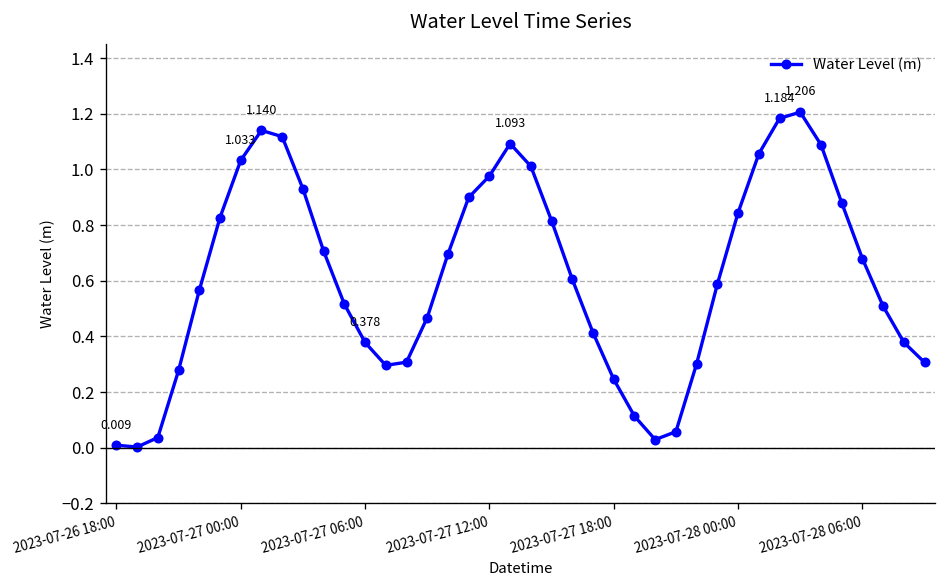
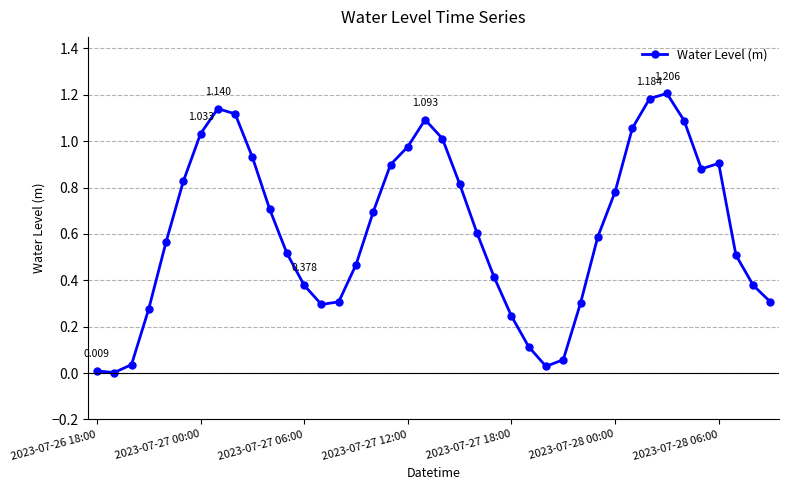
  {
    "2023-07-27 12:00": 0.98,
    "2023-07-27 18:00": 0.25,
-   "2023-07-28 00:00": 0.84,
-   "2023-07-28 06:00": 0.68
+   "2023-07-28 00:00": 0.78,
+   "2023-07-28 06:00": 0.90
  }
